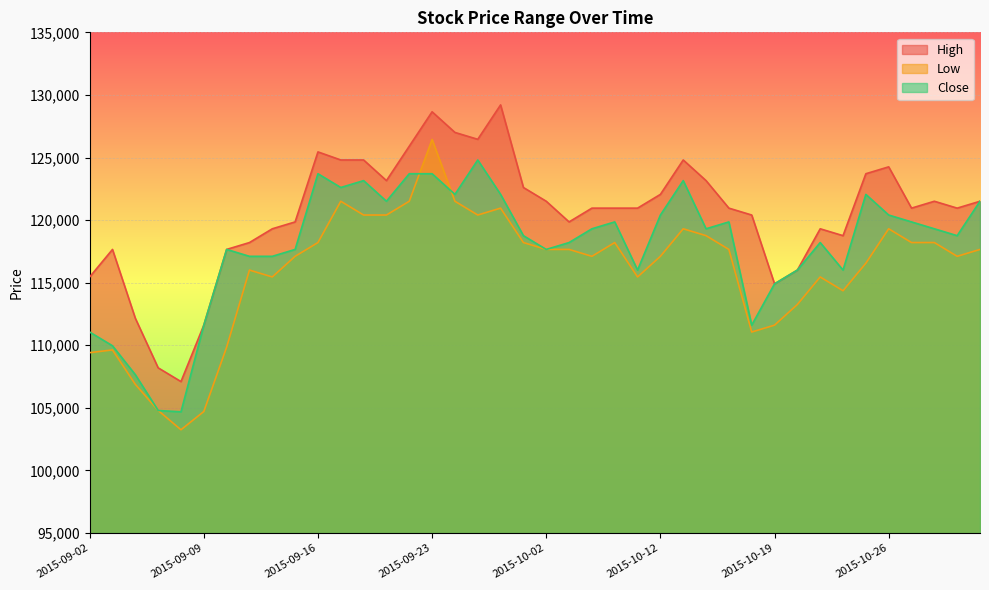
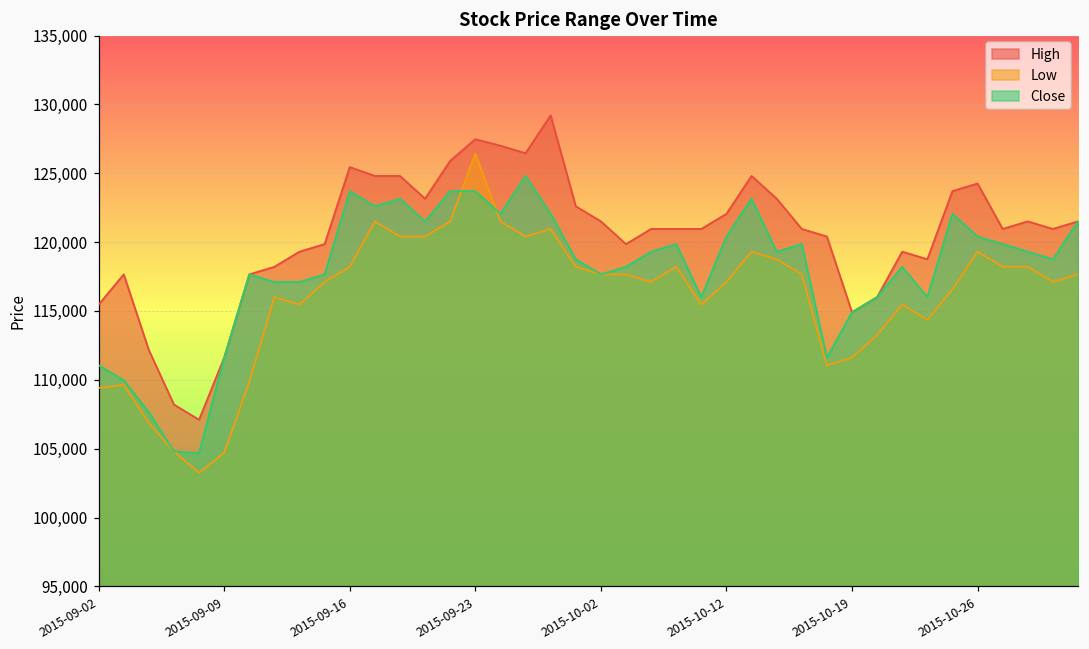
  {
    "High": {
      "2015-09-02": "115,500",
      "2015-09-16": "125,400",
-     "2015-09-23": "128,700",
+     "2015-09-23": "127,500",
      "2015-10-02": "121,500",
      "2015-10-12": "122,100",
      "2015-10-26": "124,300"
    },
    "Low": {
      "2015-09-02": "109,400",
      "2015-09-09": "104,700",
      "2015-09-16": "118,200",
      "2015-09-23": "126,400",
      "2015-10-12": "117,100",
      "2015-10-19": "111,600",
      "2015-10-26": "119,300"
    },
    "Close": {
      "2015-09-02": "111,100",
      "2015-09-16": "123,700",
      "2015-09-23": "123,700",
      "2015-10-12": "120,400",
      "2015-10-26": "120,400"
    }
  }
